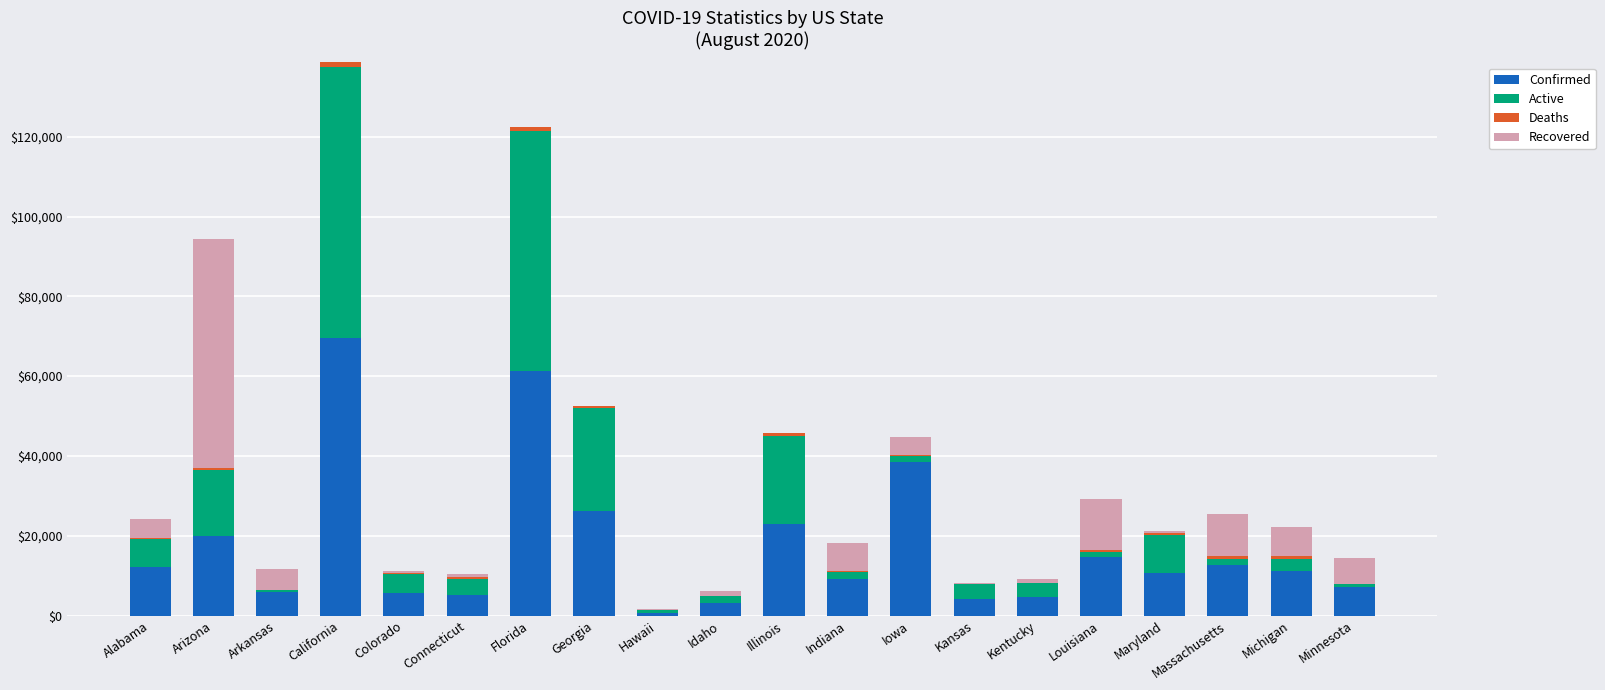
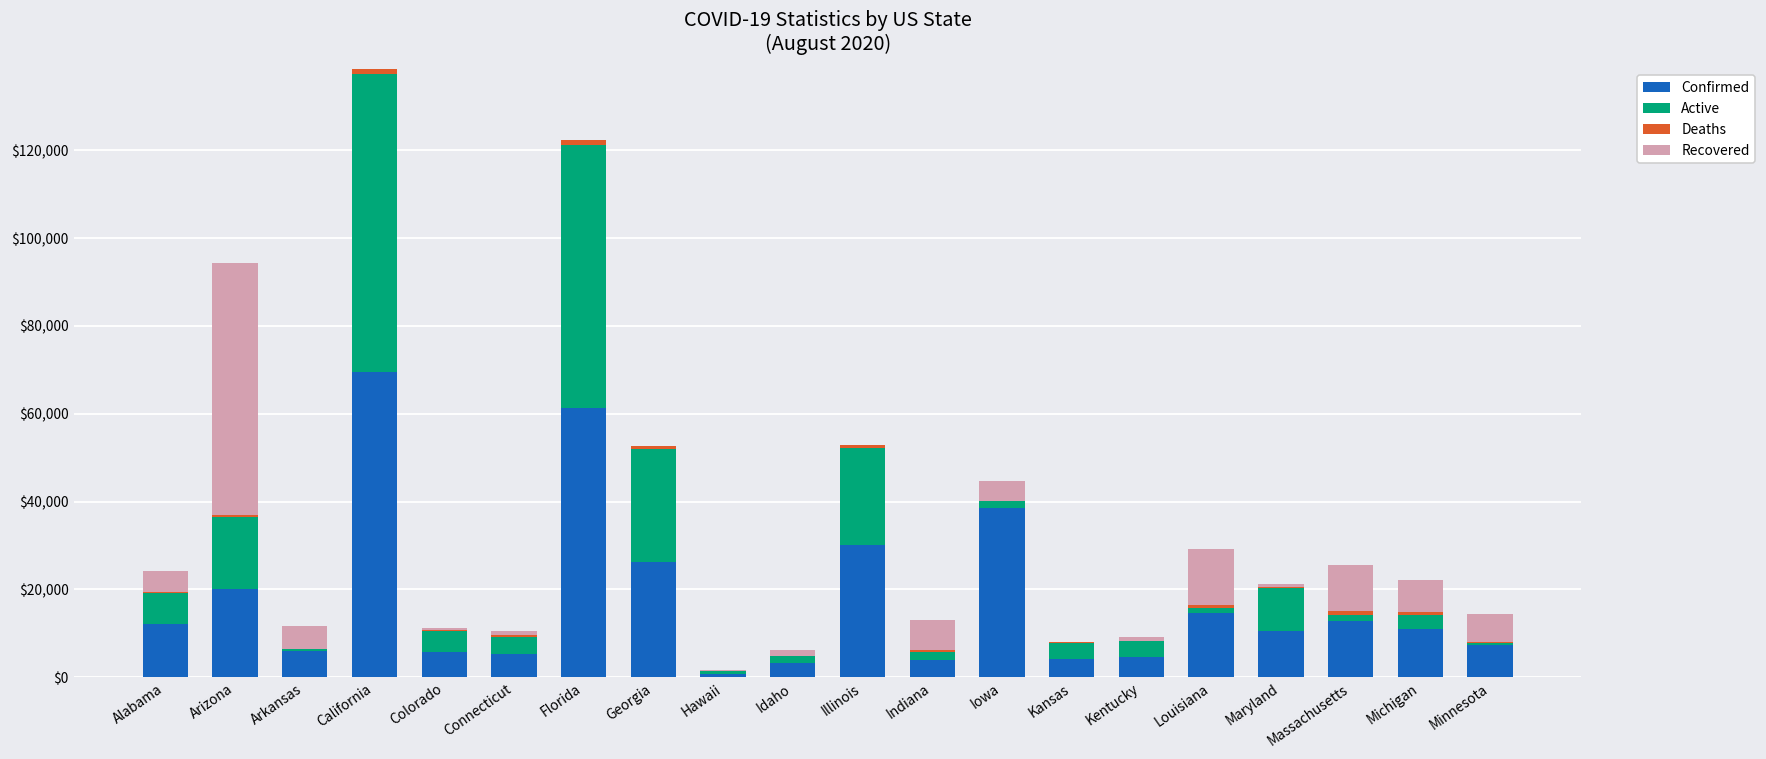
  {
    "Confirmed": {
      "Alabama": "$12,000",
      "Arizona": "$20,000",
      "Arkansas": "$6,000",
      "California": "$69,000",
      "Colorado": "$6,000",
      "Connecticut": "$5,000",
      "Florida": "$61,000",
      "Georgia": "$26,000",
      "Hawaii": "$1,000",
      "Idaho": "$3,000",
-     "Illinois": "$23,000",
-     "Indiana": "$9,000",
+     "Illinois": "$30,000",
+     "Indiana": "$4,000",
      "Iowa": "$39,000",
      "Kansas": "$4,000",
      "Kentucky": "$5,000",
      "Louisiana": "$15,000",
      "Maryland": "$11,000",
      "Massachusetts": "$13,000",
      "Michigan": "$11,000",
      "Minnesota": "$7,000"
    },
    "Active": {
      "Alabama": "$7,000",
      "Arizona": "$17,000",
      "California": "$68,000",
      "Colorado": "$5,000",
      "Connecticut": "$4,000",
      "Florida": "$60,000",
      "Georgia": "$26,000",
      "Idaho": "$2,000",
      "Illinois": "$22,000",
      "Indiana": "$2,000",
      "Iowa": "$1,000",
      "Kansas": "$4,000",
      "Kentucky": "$4,000",
      "Louisiana": "$1,000",
      "Maryland": "$10,000",
      "Massachusetts": "$1,000",
      "Michigan": "$3,000"
    },
    "Deaths": {
      "California": "$1,000",
      "Florida": "$1,000",
      "Illinois": "$1,000",
      "Massachusetts": "$1,000",
      "Michigan": "$1,000"
    },
    "Recovered": {
      "Alabama": "$5,000",
      "Arizona": "$57,000",
      "Arkansas": "$5,000",
      "California": "$0",
      "Connecticut": "$1,000",
      "Florida": "$0",
      "Georgia": "$0",
      "Idaho": "$1,000",
      "Illinois": "$0",
      "Indiana": "$7,000",
      "Iowa": "$5,000",
      "Kentucky": "$1,000",
      "Louisiana": "$13,000",
      "Massachusetts": "$10,000",
      "Michigan": "$7,000",
      "Minnesota": "$6,000"
    }
  }
